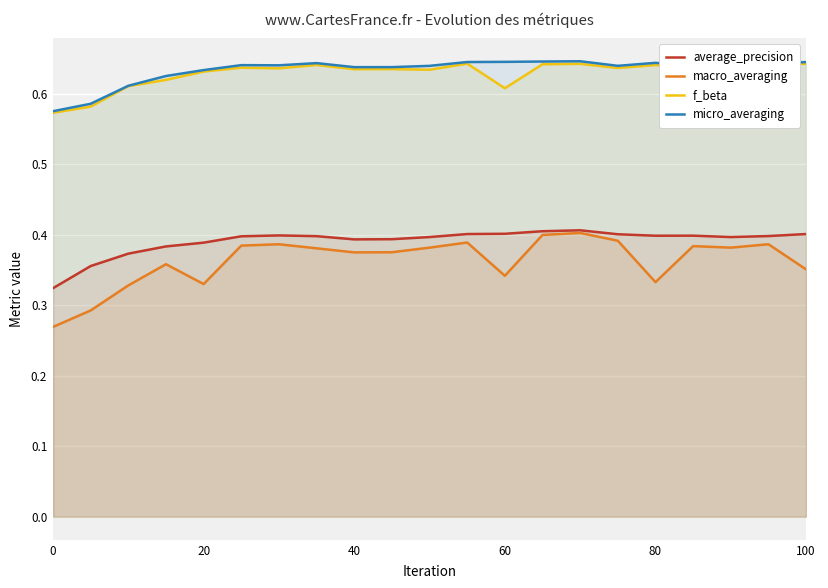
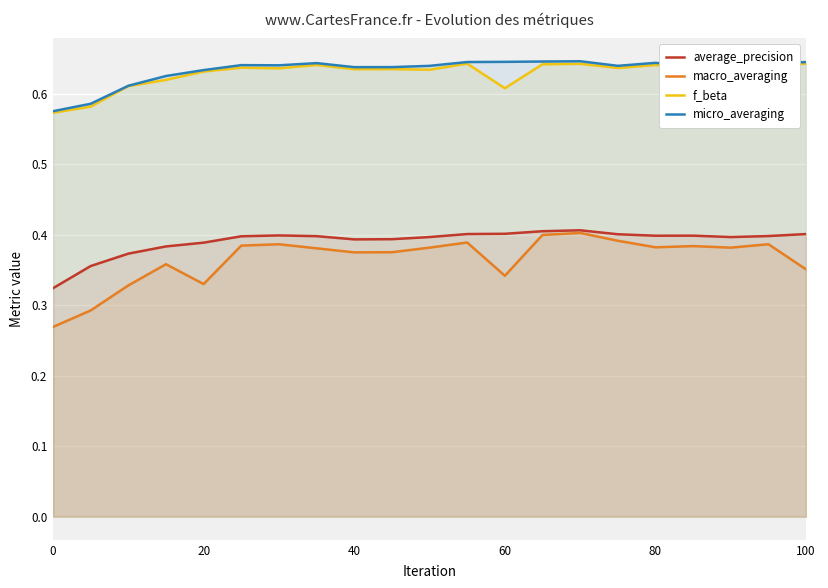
  {
    "average_precision": {
      "0": 0.32,
      "20": 0.39,
      "40": 0.39,
      "60": 0.40,
      "80": 0.40,
      "100": 0.40
    },
    "macro_averaging": {
      "0": 0.27,
      "20": 0.33,
      "40": 0.37,
      "60": 0.34,
-     "80": 0.33,
+     "80": 0.38,
      "100": 0.35
    },
    "f_beta": {
      "60": 0.61
    },
    "micro_averaging": {
      "60": 0.64
    }
  }
